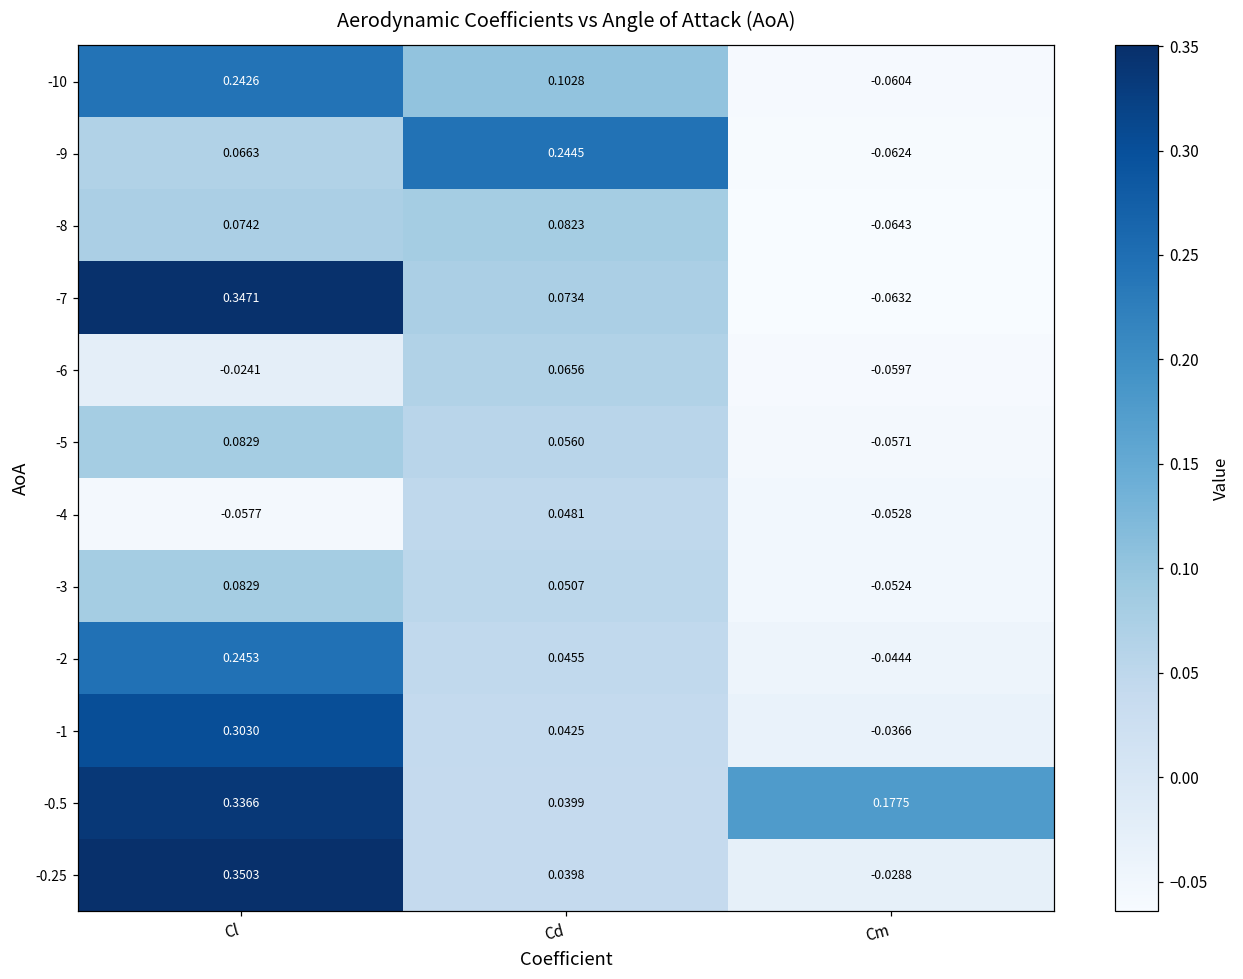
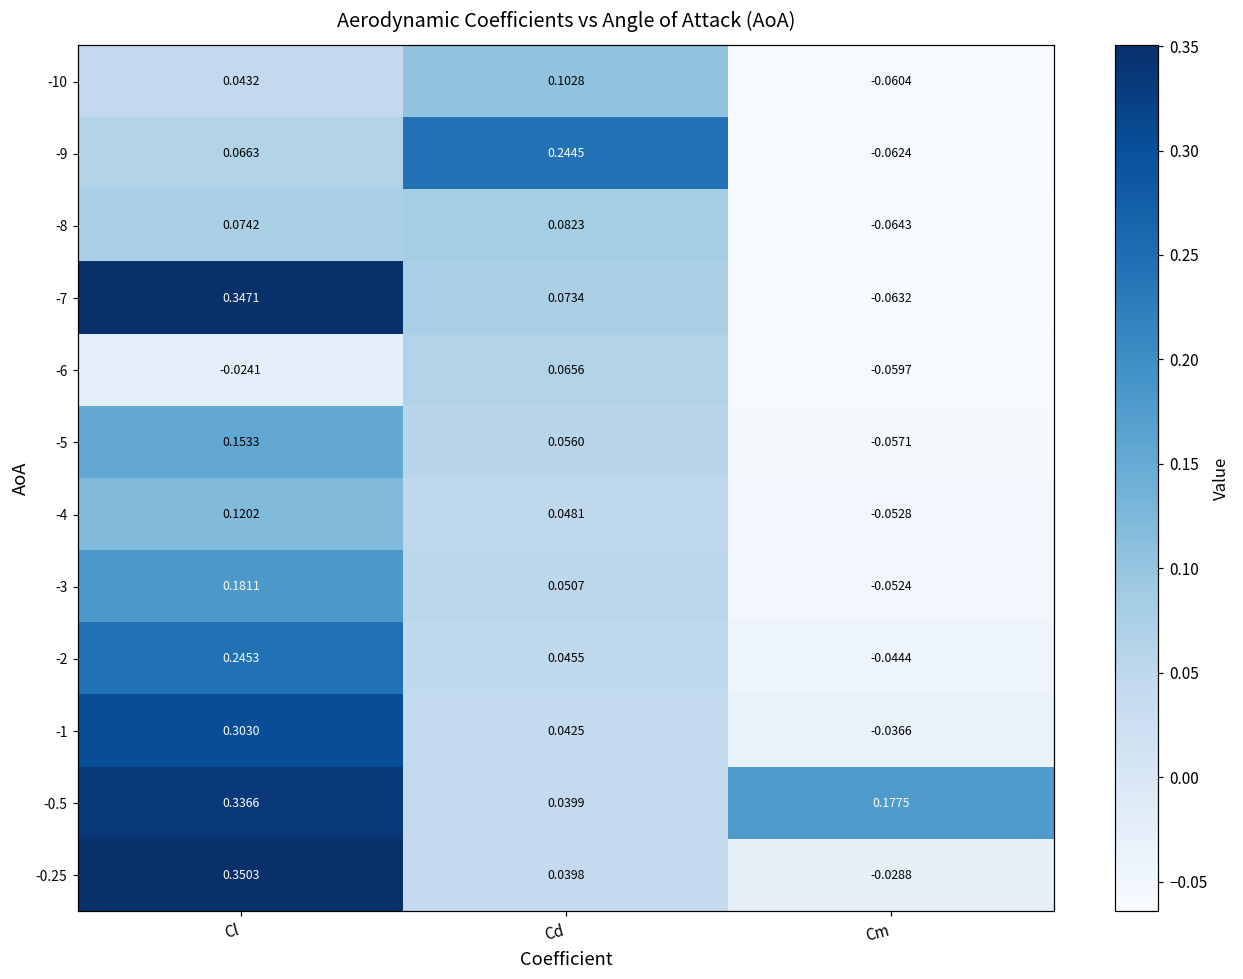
  {
    "-10": {
-     "Cl": 0.2426,
+     "Cl": 0.0432,
      "Cd": 0.1028,
      "Cm": -0.0604
    },
    "-9": {
      "Cl": 0.0663,
      "Cd": 0.2445,
      "Cm": -0.0624
    },
    "-8": {
      "Cl": 0.0742,
      "Cd": 0.0823,
      "Cm": -0.0643
    },
    "-7": {
      "Cl": 0.3471,
      "Cd": 0.0734,
      "Cm": -0.0632
    },
    "-6": {
      "Cl": -0.0241,
      "Cd": 0.0656,
      "Cm": -0.0597
    },
    "-5": {
-     "Cl": 0.0829,
+     "Cl": 0.1533,
      "Cd": 0.0560,
      "Cm": -0.0571
    },
    "-4": {
-     "Cl": -0.0577,
+     "Cl": 0.1202,
      "Cd": 0.0481,
      "Cm": -0.0528
    },
    "-3": {
-     "Cl": 0.0829,
+     "Cl": 0.1811,
      "Cd": 0.0507,
      "Cm": -0.0524
    },
    "-2": {
      "Cl": 0.2453,
      "Cd": 0.0455,
      "Cm": -0.0444
    },
    "-1": {
      "Cl": 0.3030,
      "Cd": 0.0425,
      "Cm": -0.0366
    },
    "-0.5": {
      "Cl": 0.3366,
      "Cd": 0.0399,
      "Cm": 0.1775
    },
    "-0.25": {
      "Cl": 0.3503,
      "Cd": 0.0398,
      "Cm": -0.0288
    }
  }
